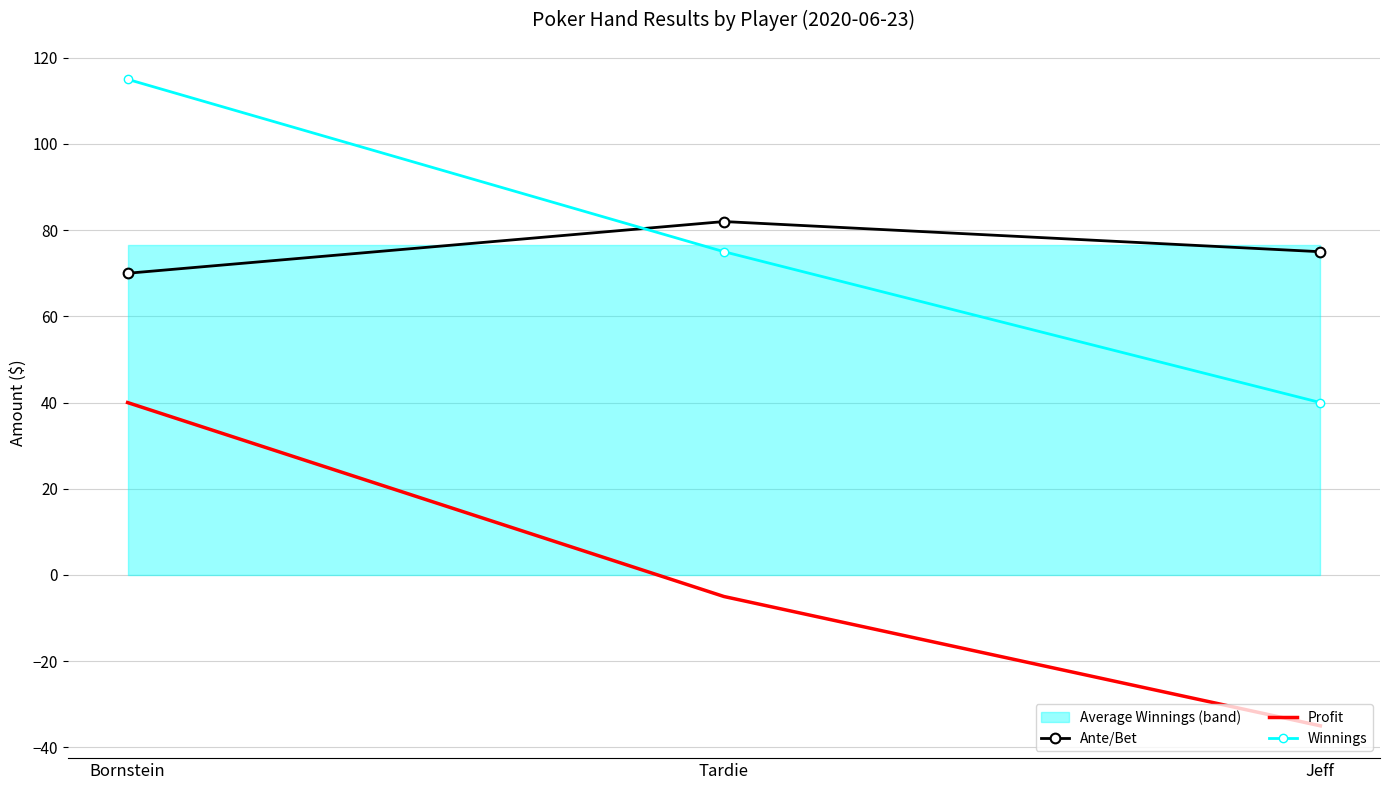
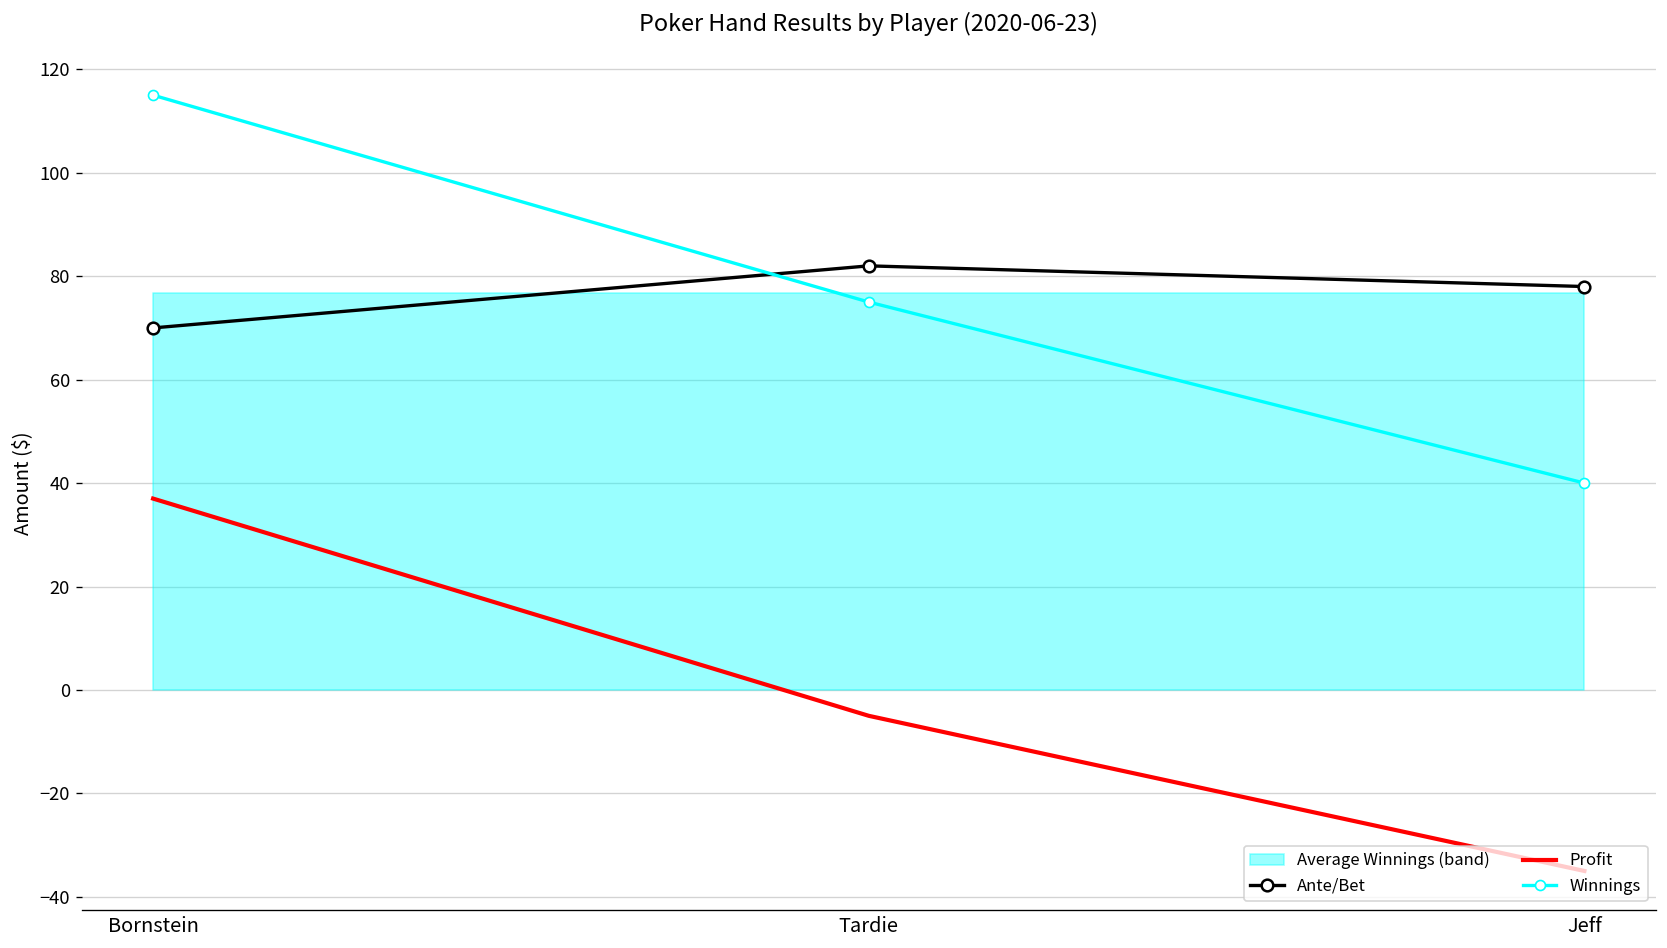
  {
    "Ante/Bet": {
      "Bornstein": 70,
      "Tardie": 82,
-     "Jeff": 75
+     "Jeff": 78
    },
    "Profit": {
-     "Bornstein": 40,
+     "Bornstein": 37,
      "Tardie": -5
    }
  }
